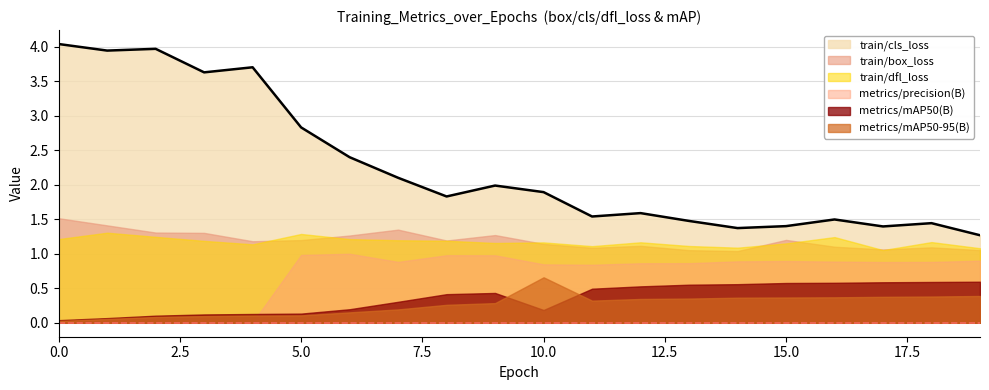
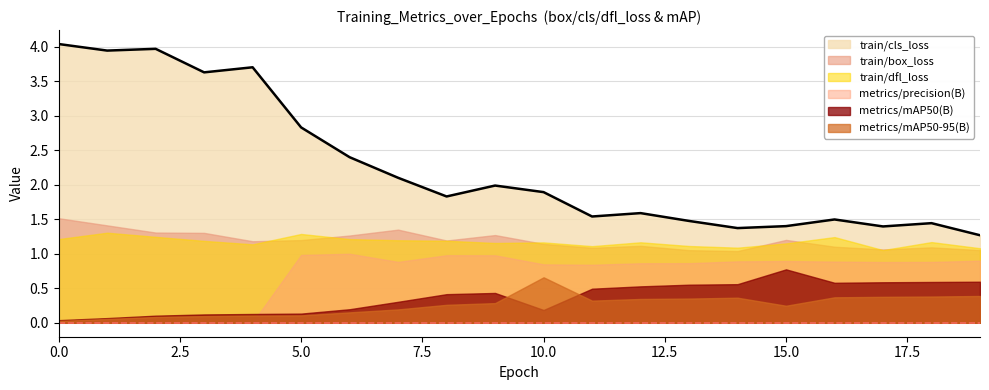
  {
    "train/dfl_loss": {
      "0.0": 1.2,
      "5.0": 1.3,
      "15.0": 1.2
    },
    "metrics/mAP50(B)": {
      "10.0": 0.2,
-     "15.0": 0.6
+     "15.0": 0.8
    },
    "metrics/mAP50-95(B)": {
      "10.0": 0.7,
-     "15.0": 0.4
+     "15.0": 0.2
    }
  }
